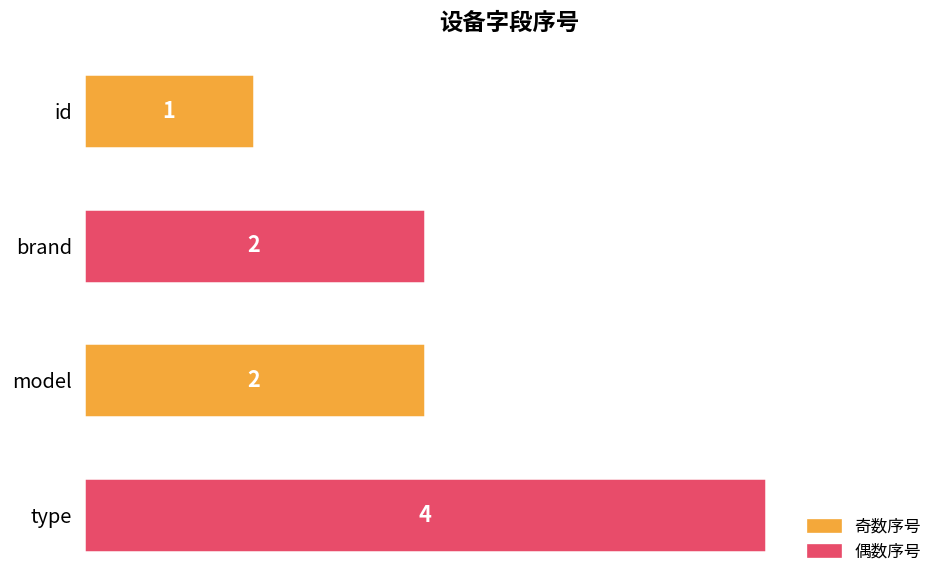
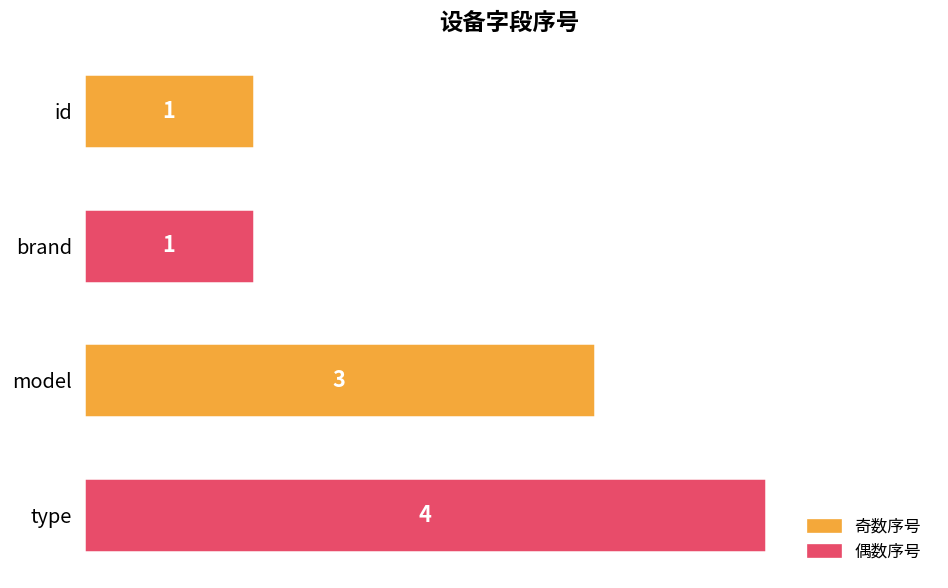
  {
    "id": 1,
-   "brand": 2,
-   "model": 2,
+   "brand": 1,
+   "model": 3,
    "type": 4
  }
